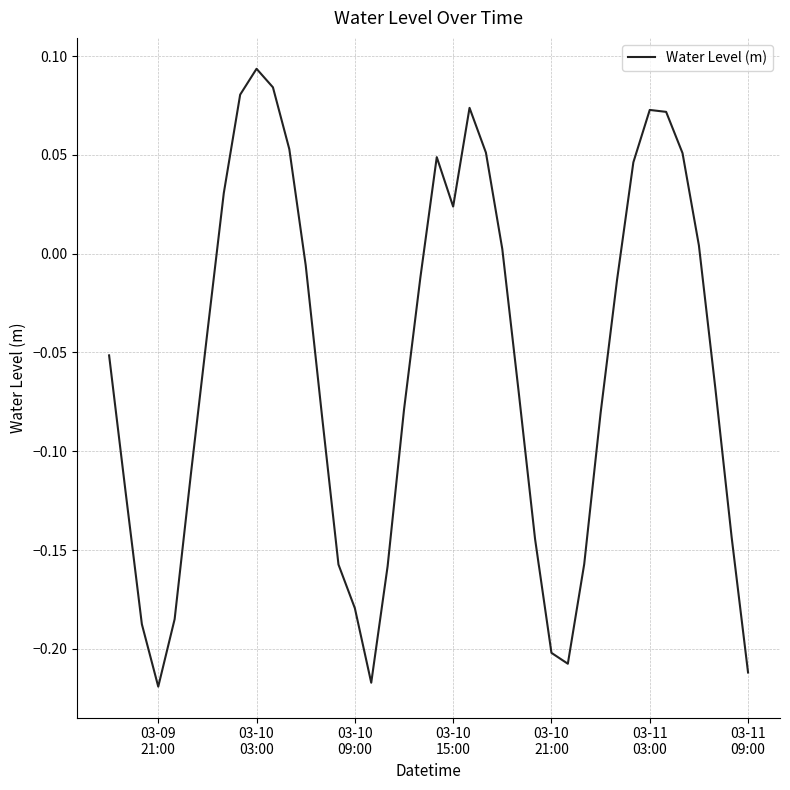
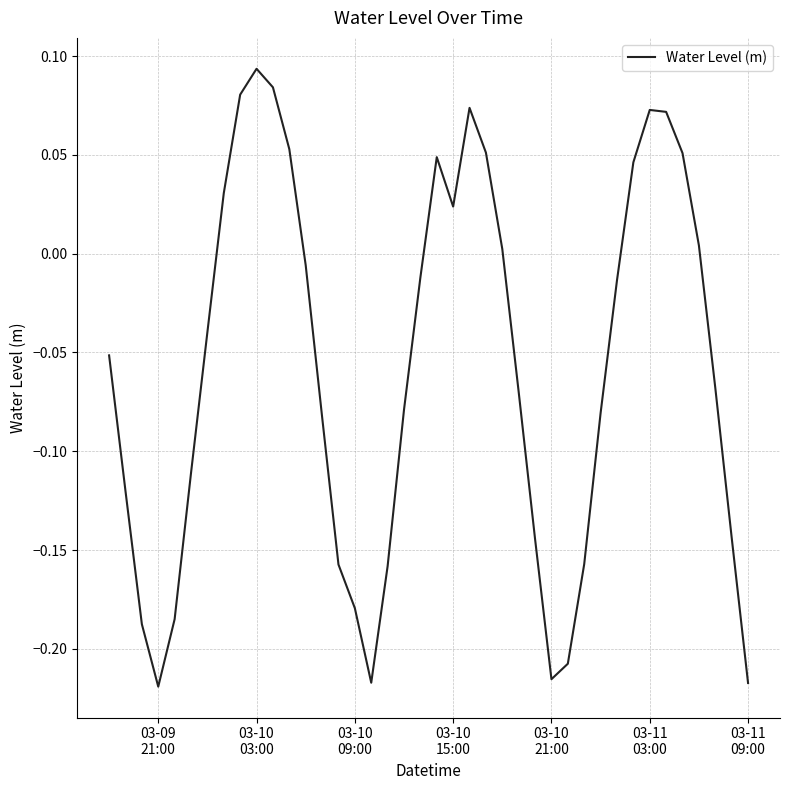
  {
    "03-09 21:00": -0.219,
    "03-10 03:00": 0.094,
    "03-10 09:00": -0.179,
    "03-10 15:00": 0.024,
-   "03-10 21:00": -0.202,
+   "03-10 21:00": -0.215,
    "03-11 03:00": 0.073,
-   "03-11 09:00": -0.212
+   "03-11 09:00": -0.217
  }
